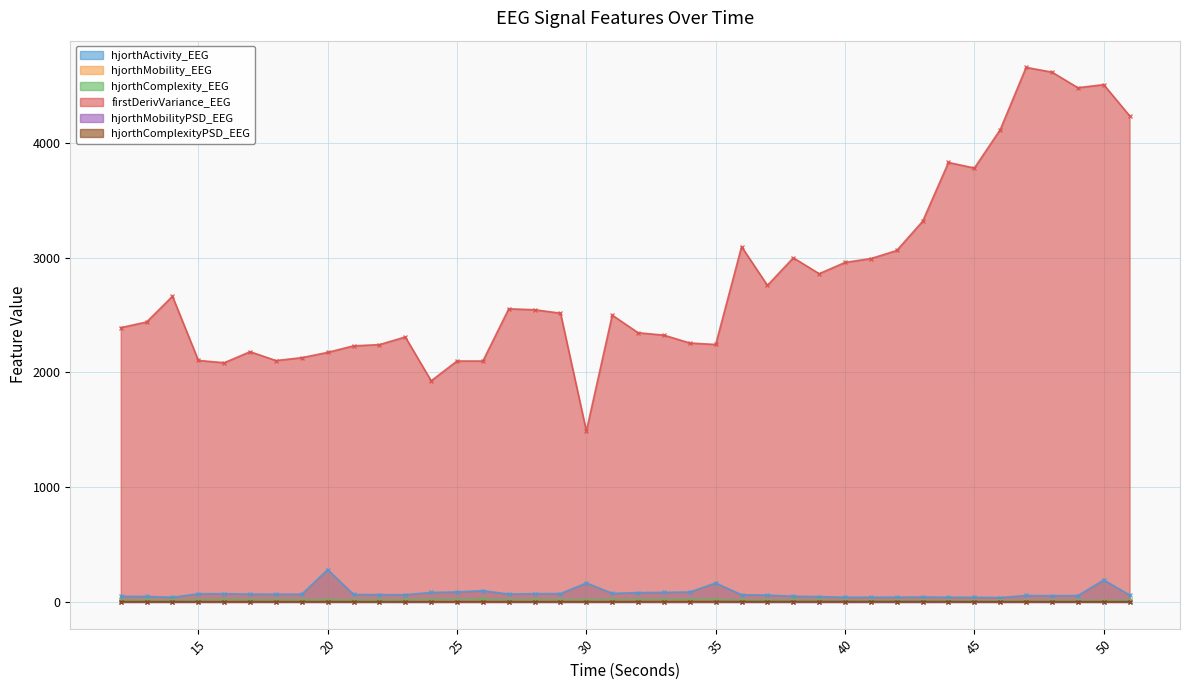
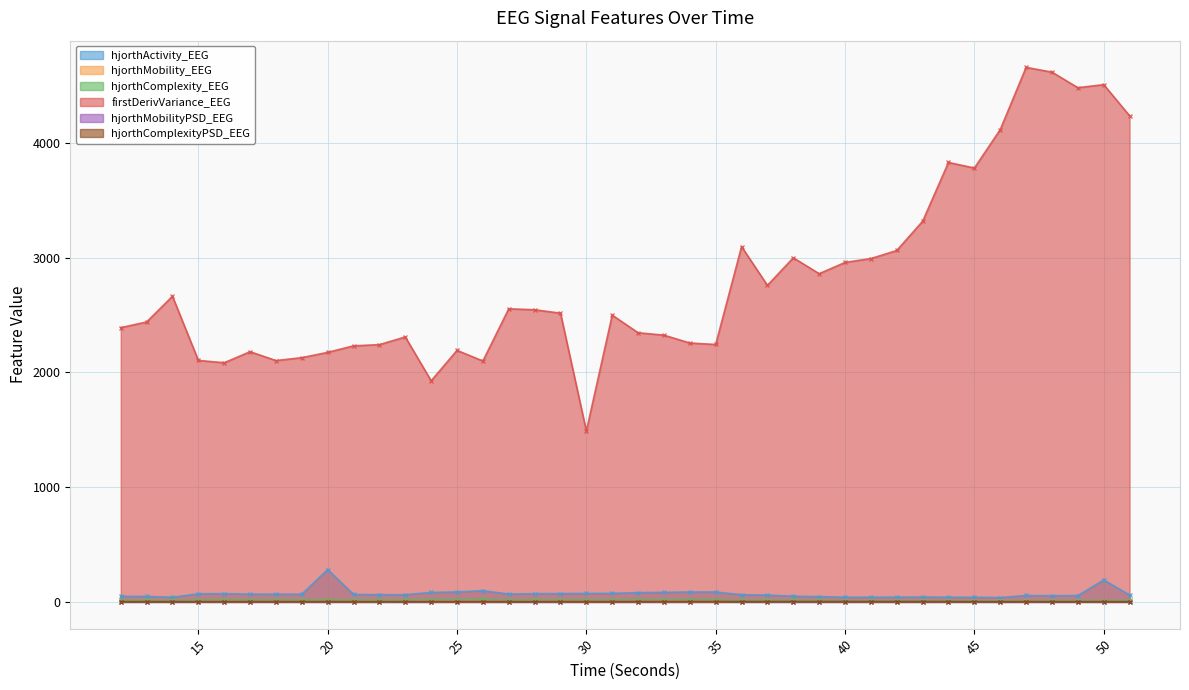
  {
    "hjorthActivity_EEG": {
      "15": 70,
      "20": 280,
      "25": 90,
-     "30": 170,
-     "35": 160,
+     "30": 70,
+     "35": 90,
      "40": 40,
      "45": 40,
      "50": 190
    },
    "firstDerivVariance_EEG": {
      "15": 2110,
      "20": 2180,
-     "25": 2100,
+     "25": 2190,
      "30": 1490,
      "35": 2240,
      "40": 2960,
      "45": 3780,
      "50": 4510
    }
  }
